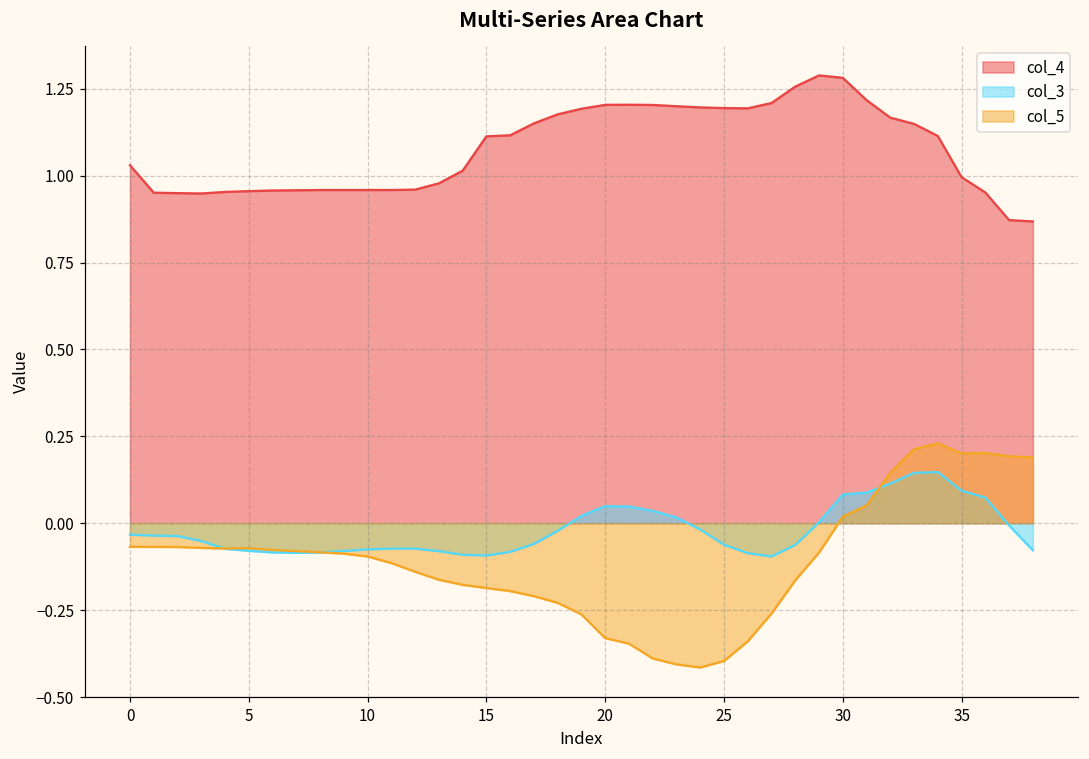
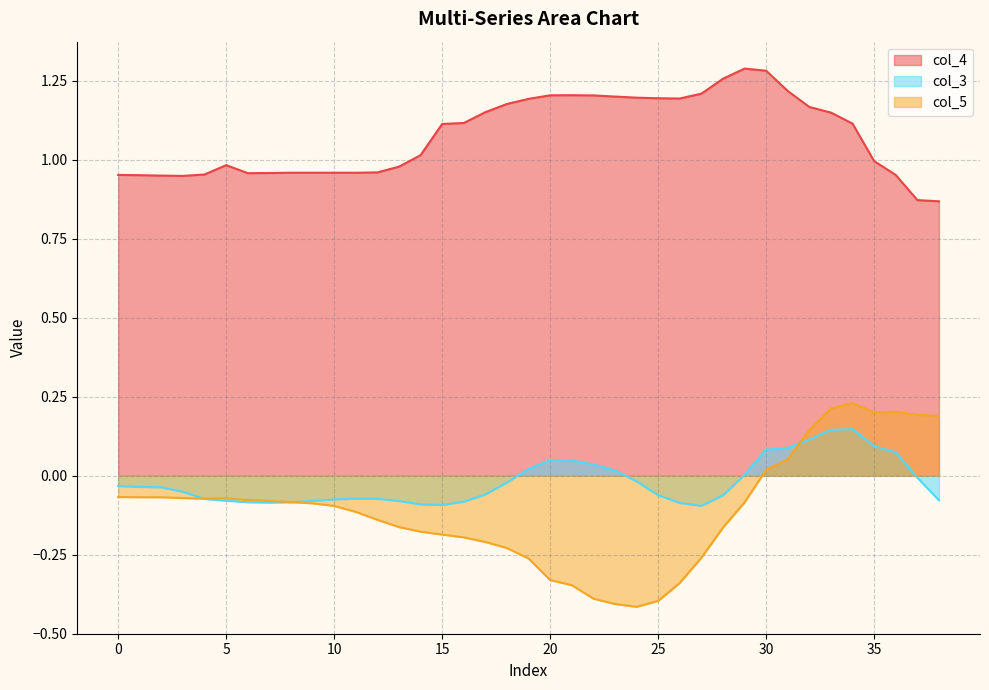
  {
    "col_4": {
-     "0": 1.03,
-     "5": 0.96,
+     "0": 0.95,
+     "5": 0.98,
      "10": 0.96,
      "15": 1.11,
      "20": 1.20,
      "25": 1.19,
      "30": 1.28,
      "35": 1.00
    }
  }
